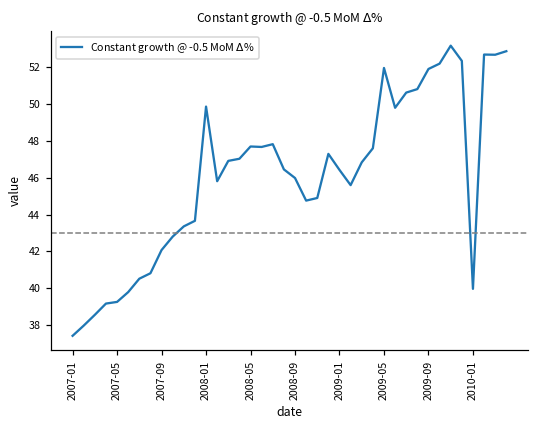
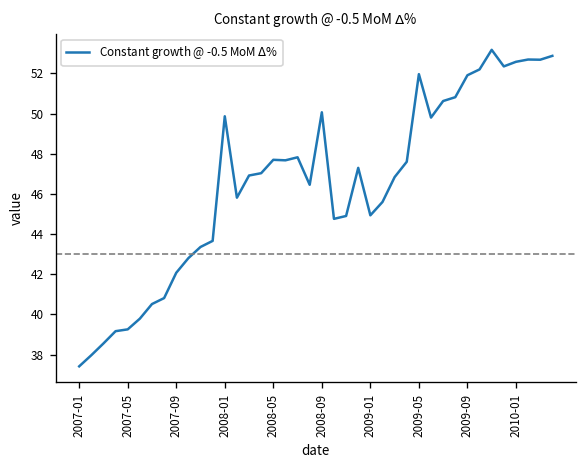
  {
    "2007-01": 37.4,
    "2007-05": 39.3,
    "2007-09": 42.1,
    "2008-01": 49.9,
    "2008-05": 47.7,
-   "2008-09": 46.0,
-   "2009-01": 46.4,
+   "2008-09": 50.1,
+   "2009-01": 44.9,
    "2009-05": 52.0,
    "2009-09": 51.9,
-   "2010-01": 40.0
+   "2010-01": 52.6
  }
